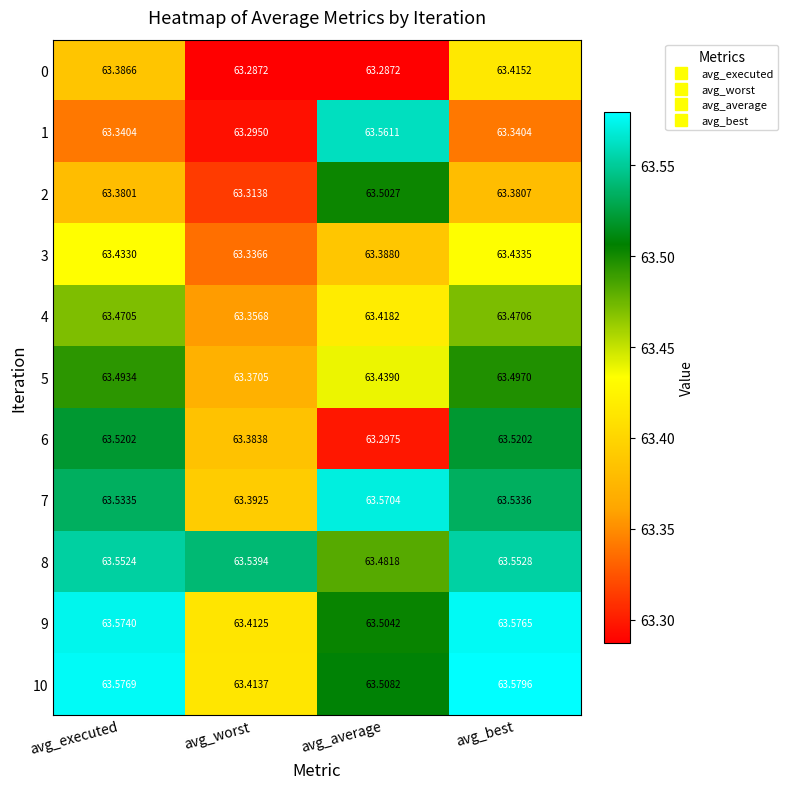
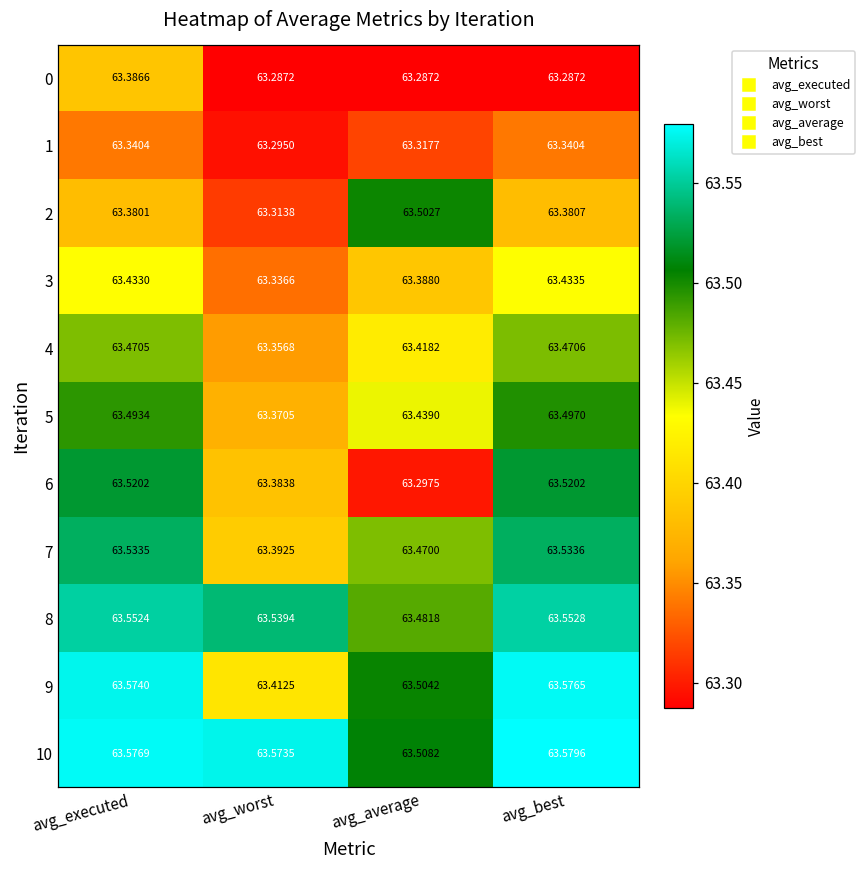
  {
    "0": {
      "avg_executed": 63.3866,
      "avg_worst": 63.2872,
      "avg_average": 63.2872,
-     "avg_best": 63.4152
+     "avg_best": 63.2872
    },
    "1": {
      "avg_executed": 63.3404,
      "avg_worst": 63.2950,
-     "avg_average": 63.5611,
+     "avg_average": 63.3177,
      "avg_best": 63.3404
    },
    "2": {
      "avg_executed": 63.3801,
      "avg_worst": 63.3138,
      "avg_average": 63.5027,
      "avg_best": 63.3807
    },
    "3": {
      "avg_executed": 63.4330,
      "avg_worst": 63.3366,
      "avg_average": 63.3880,
      "avg_best": 63.4335
    },
    "4": {
      "avg_executed": 63.4705,
      "avg_worst": 63.3568,
      "avg_average": 63.4182,
      "avg_best": 63.4706
    },
    "5": {
      "avg_executed": 63.4934,
      "avg_worst": 63.3705,
      "avg_average": 63.4390,
      "avg_best": 63.4970
    },
    "6": {
      "avg_executed": 63.5202,
      "avg_worst": 63.3838,
      "avg_average": 63.2975,
      "avg_best": 63.5202
    },
    "7": {
      "avg_executed": 63.5335,
      "avg_worst": 63.3925,
-     "avg_average": 63.5704,
+     "avg_average": 63.4700,
      "avg_best": 63.5336
    },
    "8": {
      "avg_executed": 63.5524,
      "avg_worst": 63.5394,
      "avg_average": 63.4818,
      "avg_best": 63.5528
    },
    "9": {
      "avg_executed": 63.5740,
      "avg_worst": 63.4125,
      "avg_average": 63.5042,
      "avg_best": 63.5765
    },
    "10": {
      "avg_executed": 63.5769,
-     "avg_worst": 63.4137,
+     "avg_worst": 63.5735,
      "avg_average": 63.5082,
      "avg_best": 63.5796
    }
  }
